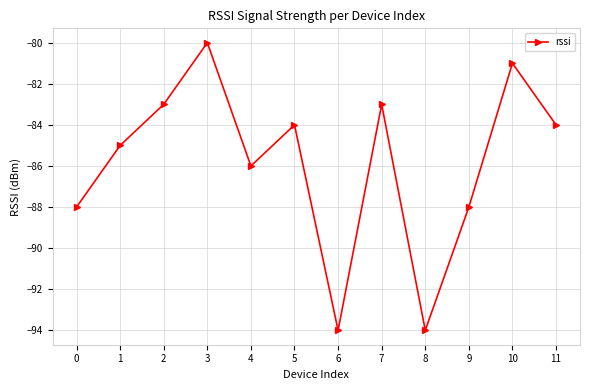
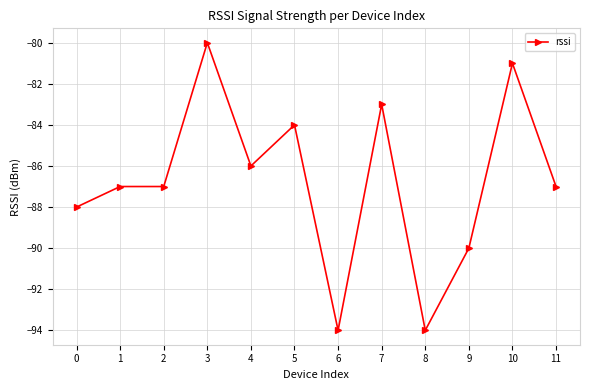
  {
    "0": -88,
-   "1": -85,
-   "2": -83,
+   "1": -87,
+   "2": -87,
    "3": -80,
    "4": -86,
    "5": -84,
    "6": -94,
    "7": -83,
    "8": -94,
-   "9": -88,
+   "9": -90,
    "10": -81,
-   "11": -84
+   "11": -87
  }
